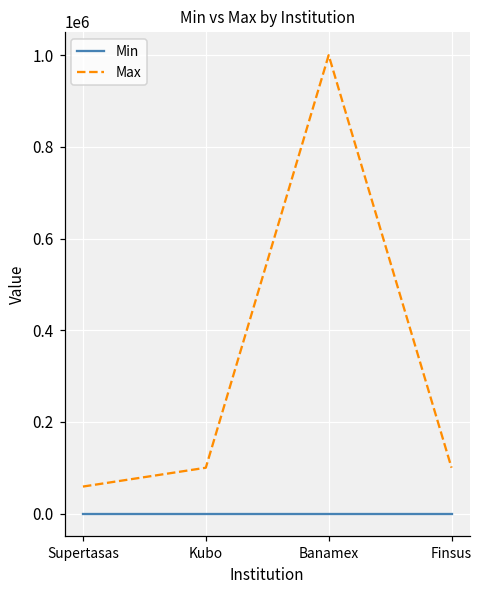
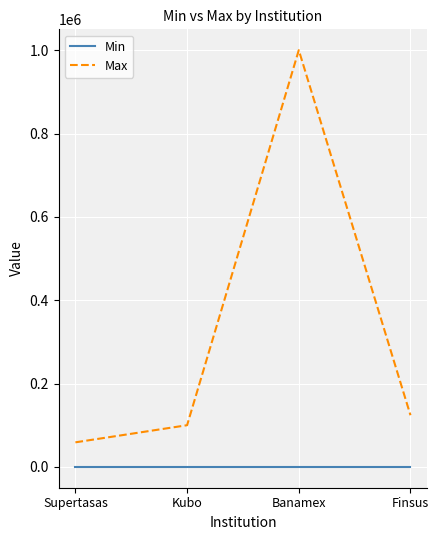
  {
    "Min": {
      "Supertasas": 0,
      "Kubo": 0,
      "Banamex": 0,
      "Finsus": 0
    },
    "Max": {
      "Supertasas": 60000,
      "Kubo": 100000,
      "Banamex": 1000000,
-     "Finsus": 100000
+     "Finsus": 120000
    }
  }
